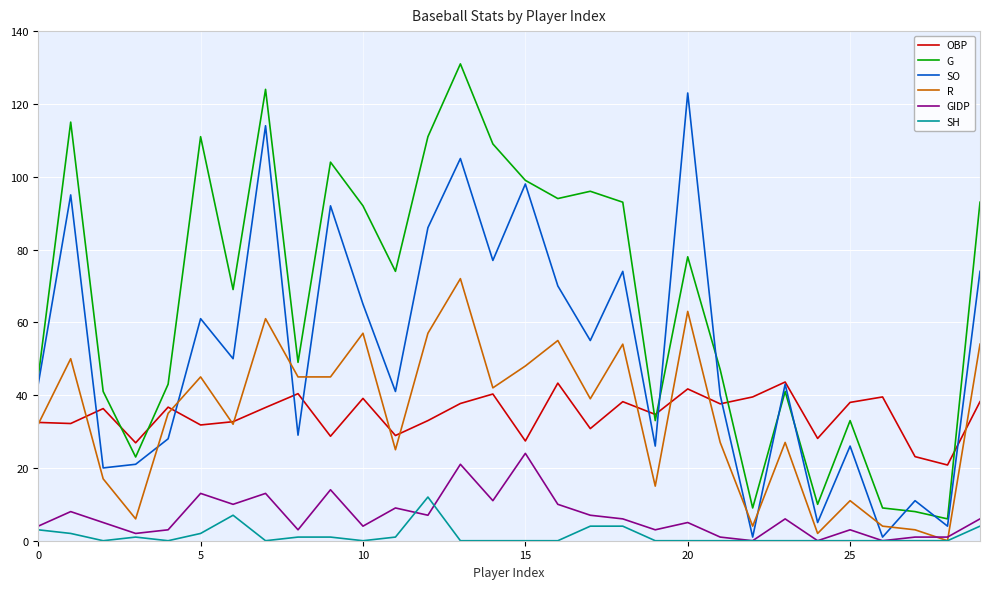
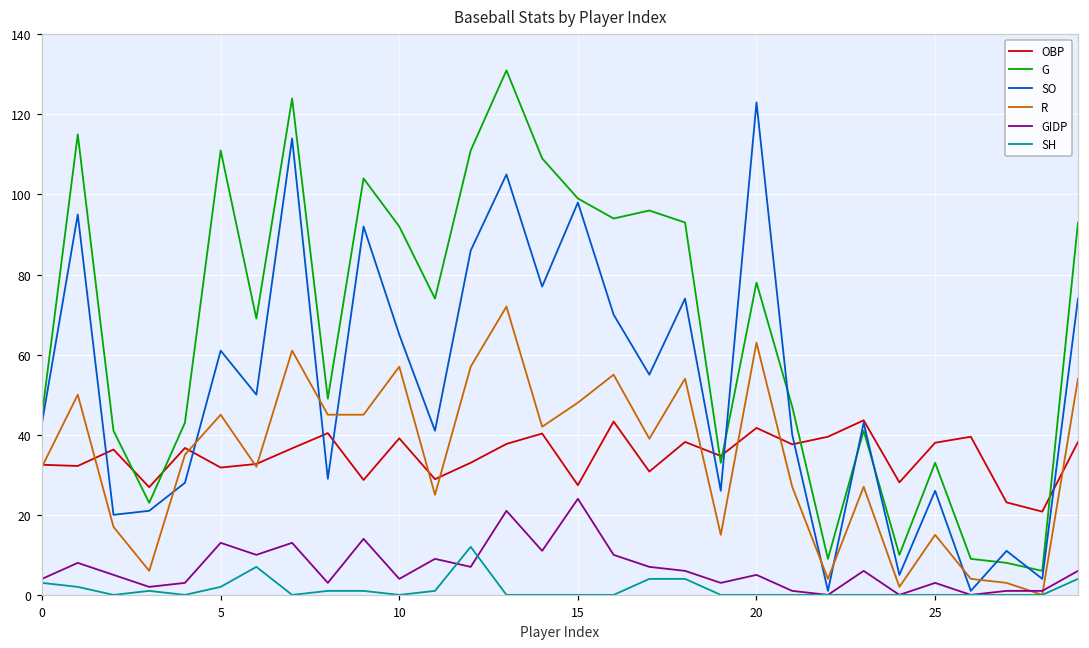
  {
    "OBP": {
      "5": 32,
      "10": 39,
      "15": 27,
      "20": 42,
      "25": 38
    },
    "G": {
      "0": 45,
      "5": 111,
      "10": 92,
      "15": 99,
      "20": 78,
      "25": 33
    },
    "SO": {
      "0": 43,
      "5": 61,
      "10": 65,
      "15": 98,
      "20": 123,
      "25": 26
    },
    "R": {
      "5": 45,
      "10": 57,
      "15": 48,
      "20": 63,
-     "25": 11
+     "25": 15
    },
    "GIDP": {
      "0": 4,
      "5": 13,
      "10": 4,
      "15": 24,
      "20": 5,
      "25": 3
    },
    "SH": {
      "0": 3,
      "5": 2,
      "10": 0,
      "15": 0,
      "20": 0,
      "25": 0
    }
  }
